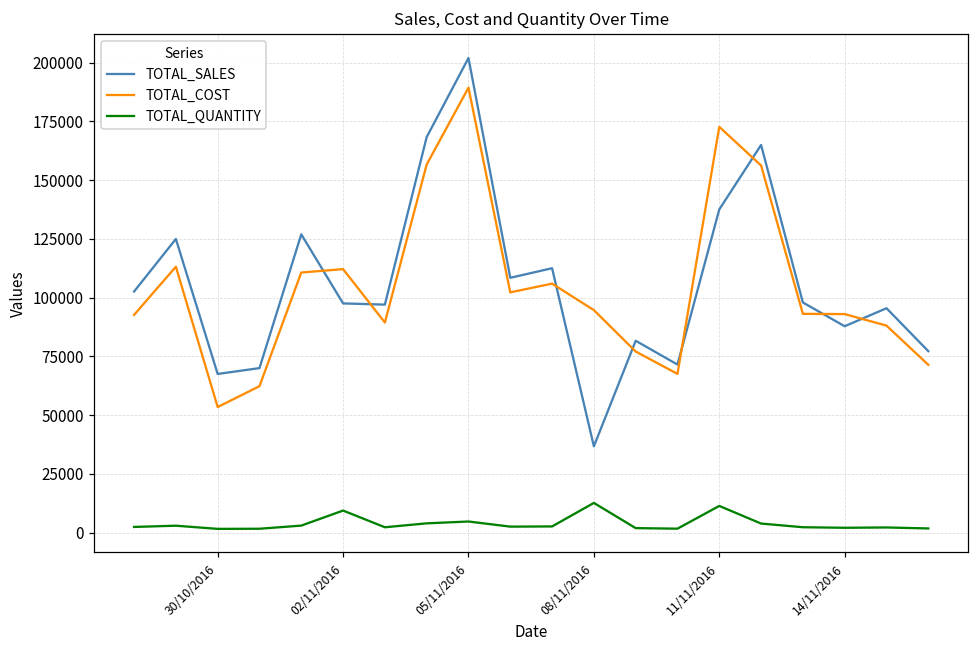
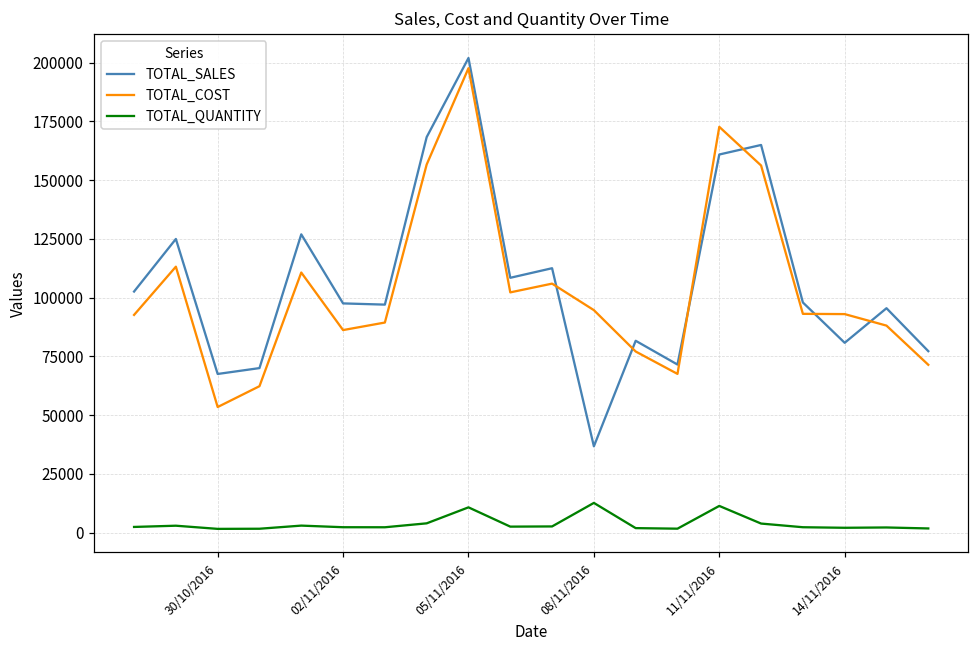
  {
    "TOTAL_SALES": {
      "30/10/2016": 68000,
      "02/11/2016": 98000,
      "05/11/2016": 202000,
      "08/11/2016": 37000,
-     "11/11/2016": 138000,
-     "14/11/2016": 88000
+     "11/11/2016": 161000,
+     "14/11/2016": 81000
    },
    "TOTAL_COST": {
      "30/10/2016": 53000,
-     "02/11/2016": 112000,
-     "05/11/2016": 189000,
+     "02/11/2016": 86000,
+     "05/11/2016": 198000,
      "08/11/2016": 95000,
      "11/11/2016": 173000,
      "14/11/2016": 93000
    },
    "TOTAL_QUANTITY": {
      "30/10/2016": 2000,
-     "02/11/2016": 9000,
-     "05/11/2016": 5000,
+     "02/11/2016": 2000,
+     "05/11/2016": 11000,
      "08/11/2016": 13000,
      "11/11/2016": 11000,
      "14/11/2016": 2000
    }
  }
